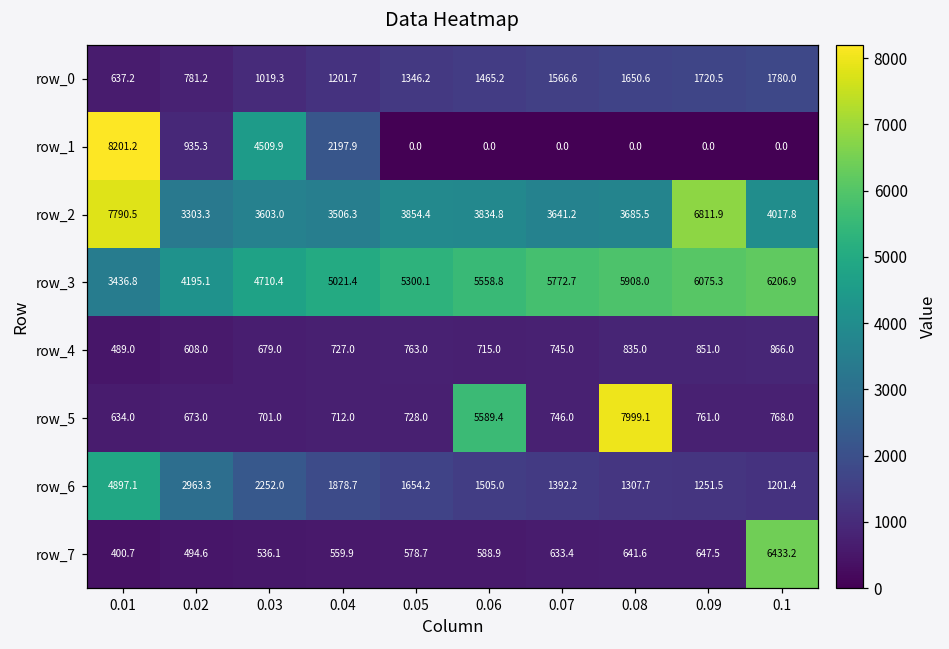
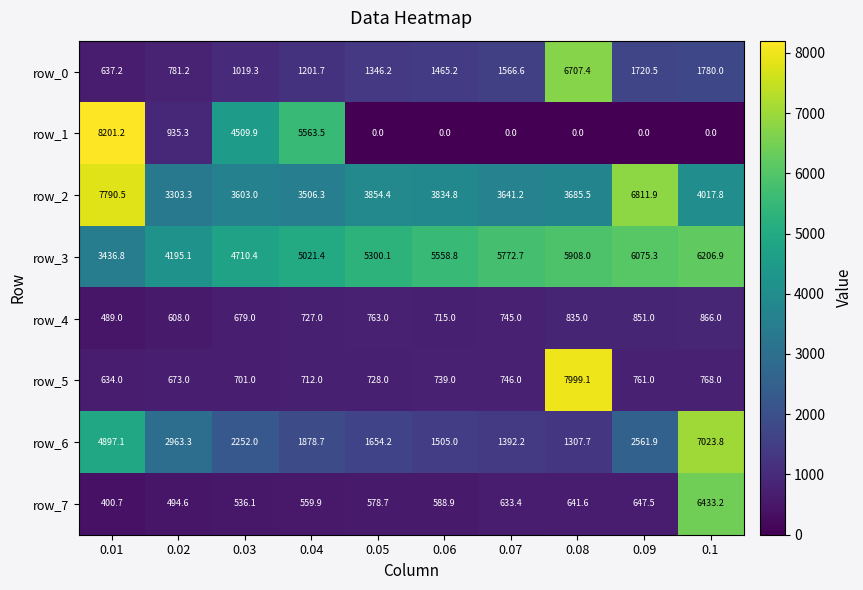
  {
    "row_0": {
      "0.01": 637.2,
      "0.02": 781.2,
      "0.03": 1019.3,
      "0.04": 1201.7,
      "0.05": 1346.2,
      "0.06": 1465.2,
      "0.07": 1566.6,
-     "0.08": 1650.6,
+     "0.08": 6707.4,
      "0.09": 1720.5,
      "0.1": 1780.0
    },
    "row_1": {
      "0.01": 8201.2,
      "0.02": 935.3,
      "0.03": 4509.9,
-     "0.04": 2197.9,
+     "0.04": 5563.5,
      "0.05": 0.0,
      "0.06": 0.0,
      "0.07": 0.0,
      "0.08": 0.0,
      "0.09": 0.0,
      "0.1": 0.0
    },
    "row_2": {
      "0.01": 7790.5,
      "0.02": 3303.3,
      "0.03": 3603.0,
      "0.04": 3506.3,
      "0.05": 3854.4,
      "0.06": 3834.8,
      "0.07": 3641.2,
      "0.08": 3685.5,
      "0.09": 6811.9,
      "0.1": 4017.8
    },
    "row_3": {
      "0.01": 3436.8,
      "0.02": 4195.1,
      "0.03": 4710.4,
      "0.04": 5021.4,
      "0.05": 5300.1,
      "0.06": 5558.8,
      "0.07": 5772.7,
      "0.08": 5908.0,
      "0.09": 6075.3,
      "0.1": 6206.9
    },
    "row_4": {
      "0.01": 489.0,
      "0.02": 608.0,
      "0.03": 679.0,
      "0.04": 727.0,
      "0.05": 763.0,
      "0.06": 715.0,
      "0.07": 745.0,
      "0.08": 835.0,
      "0.09": 851.0,
      "0.1": 866.0
    },
    "row_5": {
      "0.01": 634.0,
      "0.02": 673.0,
      "0.03": 701.0,
      "0.04": 712.0,
      "0.05": 728.0,
-     "0.06": 5589.4,
+     "0.06": 739.0,
      "0.07": 746.0,
      "0.08": 7999.1,
      "0.09": 761.0,
      "0.1": 768.0
    },
    "row_6": {
      "0.01": 4897.1,
      "0.02": 2963.3,
      "0.03": 2252.0,
      "0.04": 1878.7,
      "0.05": 1654.2,
      "0.06": 1505.0,
      "0.07": 1392.2,
      "0.08": 1307.7,
-     "0.09": 1251.5,
-     "0.1": 1201.4
+     "0.09": 2561.9,
+     "0.1": 7023.8
    },
    "row_7": {
      "0.01": 400.7,
      "0.02": 494.6,
      "0.03": 536.1,
      "0.04": 559.9,
      "0.05": 578.7,
      "0.06": 588.9,
      "0.07": 633.4,
      "0.08": 641.6,
      "0.09": 647.5,
      "0.1": 6433.2
    }
  }
